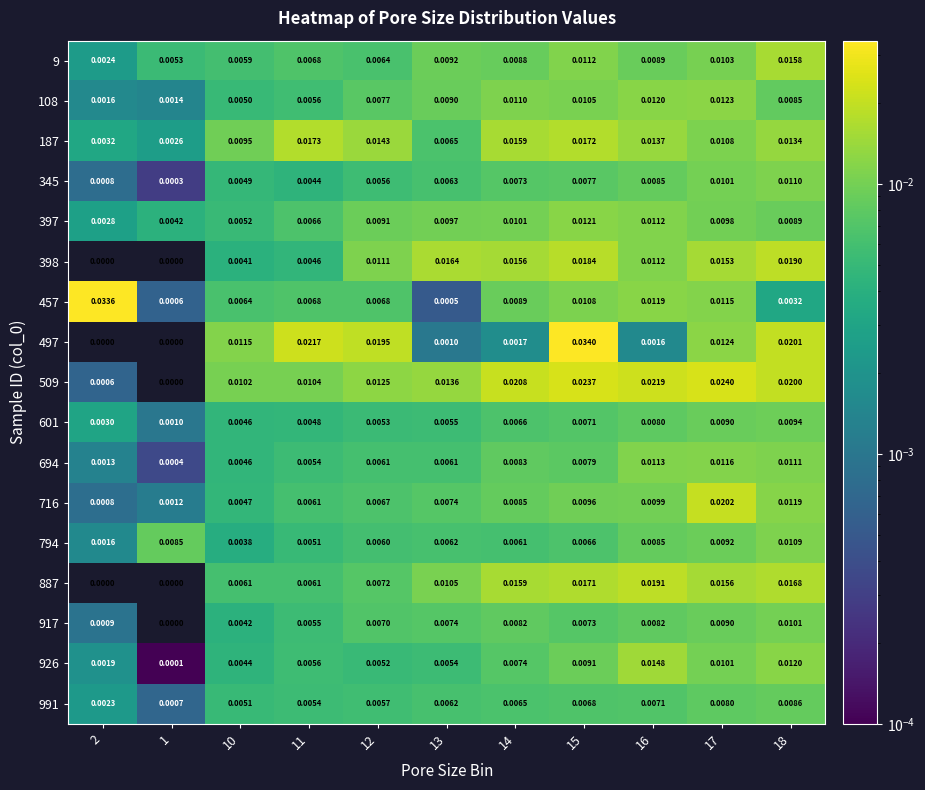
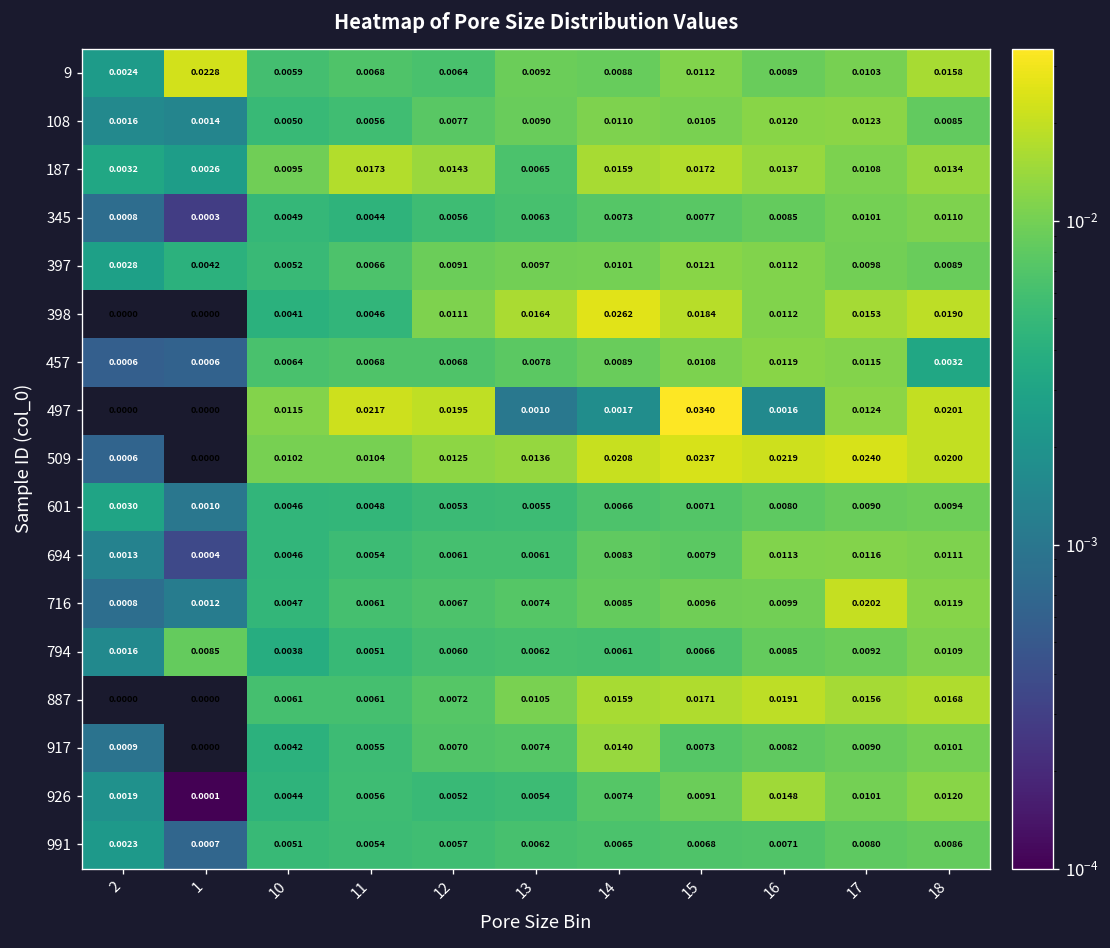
  {
    "9": {
      "2": 0.0024,
-     "1": 0.0053,
+     "1": 0.0228,
      "10": 0.0059,
      "11": 0.0068,
      "12": 0.0064,
      "13": 0.0092,
      "14": 0.0088,
      "15": 0.0112,
      "16": 0.0089,
      "17": 0.0103,
      "18": 0.0158
    },
    "108": {
      "2": 0.0016,
      "1": 0.0014,
      "10": 0.0050,
      "11": 0.0056,
      "12": 0.0077,
      "13": 0.0090,
      "14": 0.0110,
      "15": 0.0105,
      "16": 0.0120,
      "17": 0.0123,
      "18": 0.0085
    },
    "187": {
      "2": 0.0032,
      "1": 0.0026,
      "10": 0.0095,
      "11": 0.0173,
      "12": 0.0143,
      "13": 0.0065,
      "14": 0.0159,
      "15": 0.0172,
      "16": 0.0137,
      "17": 0.0108,
      "18": 0.0134
    },
    "345": {
      "2": 0.0008,
      "1": 0.0003,
      "10": 0.0049,
      "11": 0.0044,
      "12": 0.0056,
      "13": 0.0063,
      "14": 0.0073,
      "15": 0.0077,
      "16": 0.0085,
      "17": 0.0101,
      "18": 0.0110
    },
    "397": {
      "2": 0.0028,
      "1": 0.0042,
      "10": 0.0052,
      "11": 0.0066,
      "12": 0.0091,
      "13": 0.0097,
      "14": 0.0101,
      "15": 0.0121,
      "16": 0.0112,
      "17": 0.0098,
      "18": 0.0089
    },
    "398": {
      "10": 0.0041,
      "11": 0.0046,
      "12": 0.0111,
      "13": 0.0164,
-     "14": 0.0156,
+     "14": 0.0262,
      "15": 0.0184,
      "16": 0.0112,
      "17": 0.0153,
      "18": 0.0190
    },
    "457": {
-     "2": 0.0336,
+     "2": 0.0006,
      "1": 0.0006,
      "10": 0.0064,
      "11": 0.0068,
      "12": 0.0068,
-     "13": 0.0005,
+     "13": 0.0078,
      "14": 0.0089,
      "15": 0.0108,
      "16": 0.0119,
      "17": 0.0115,
      "18": 0.0032
    },
    "497": {
      "10": 0.0115,
      "11": 0.0217,
      "12": 0.0195,
      "13": 0.0010,
      "14": 0.0017,
      "15": 0.0340,
      "16": 0.0016,
      "17": 0.0124,
      "18": 0.0201
    },
    "509": {
      "2": 0.0006,
      "10": 0.0102,
      "11": 0.0104,
      "12": 0.0125,
      "13": 0.0136,
      "14": 0.0208,
      "15": 0.0237,
      "16": 0.0219,
      "17": 0.0240,
      "18": 0.0200
    },
    "601": {
      "2": 0.0030,
      "1": 0.0010,
      "10": 0.0046,
      "11": 0.0048,
      "12": 0.0053,
      "13": 0.0055,
      "14": 0.0066,
      "15": 0.0071,
      "16": 0.0080,
      "17": 0.0090,
      "18": 0.0094
    },
    "694": {
      "2": 0.0013,
      "1": 0.0004,
      "10": 0.0046,
      "11": 0.0054,
      "12": 0.0061,
      "13": 0.0061,
      "14": 0.0083,
      "15": 0.0079,
      "16": 0.0113,
      "17": 0.0116,
      "18": 0.0111
    },
    "716": {
      "2": 0.0008,
      "1": 0.0012,
      "10": 0.0047,
      "11": 0.0061,
      "12": 0.0067,
      "13": 0.0074,
      "14": 0.0085,
      "15": 0.0096,
      "16": 0.0099,
      "17": 0.0202,
      "18": 0.0119
    },
    "794": {
      "2": 0.0016,
      "1": 0.0085,
      "10": 0.0038,
      "11": 0.0051,
      "12": 0.0060,
      "13": 0.0062,
      "14": 0.0061,
      "15": 0.0066,
      "16": 0.0085,
      "17": 0.0092,
      "18": 0.0109
    },
    "887": {
      "10": 0.0061,
      "11": 0.0061,
      "12": 0.0072,
      "13": 0.0105,
      "14": 0.0159,
      "15": 0.0171,
      "16": 0.0191,
      "17": 0.0156,
      "18": 0.0168
    },
    "917": {
      "2": 0.0009,
      "10": 0.0042,
      "11": 0.0055,
      "12": 0.0070,
      "13": 0.0074,
-     "14": 0.0082,
+     "14": 0.0140,
      "15": 0.0073,
      "16": 0.0082,
      "17": 0.0090,
      "18": 0.0101
    },
    "926": {
      "2": 0.0019,
      "1": 0.0001,
      "10": 0.0044,
      "11": 0.0056,
      "12": 0.0052,
      "13": 0.0054,
      "14": 0.0074,
      "15": 0.0091,
      "16": 0.0148,
      "17": 0.0101,
      "18": 0.0120
    },
    "991": {
      "2": 0.0023,
      "1": 0.0007,
      "10": 0.0051,
      "11": 0.0054,
      "12": 0.0057,
      "13": 0.0062,
      "14": 0.0065,
      "15": 0.0068,
      "16": 0.0071,
      "17": 0.0080,
      "18": 0.0086
    }
  }
